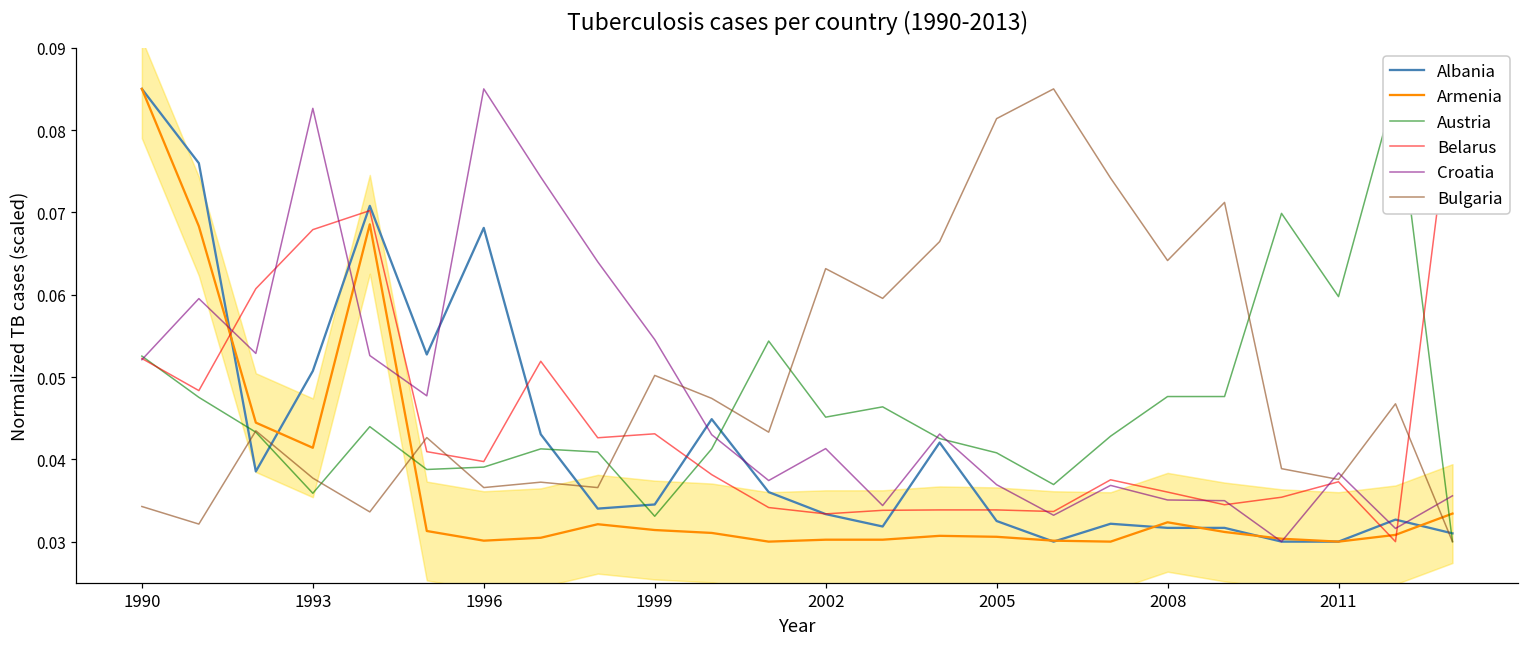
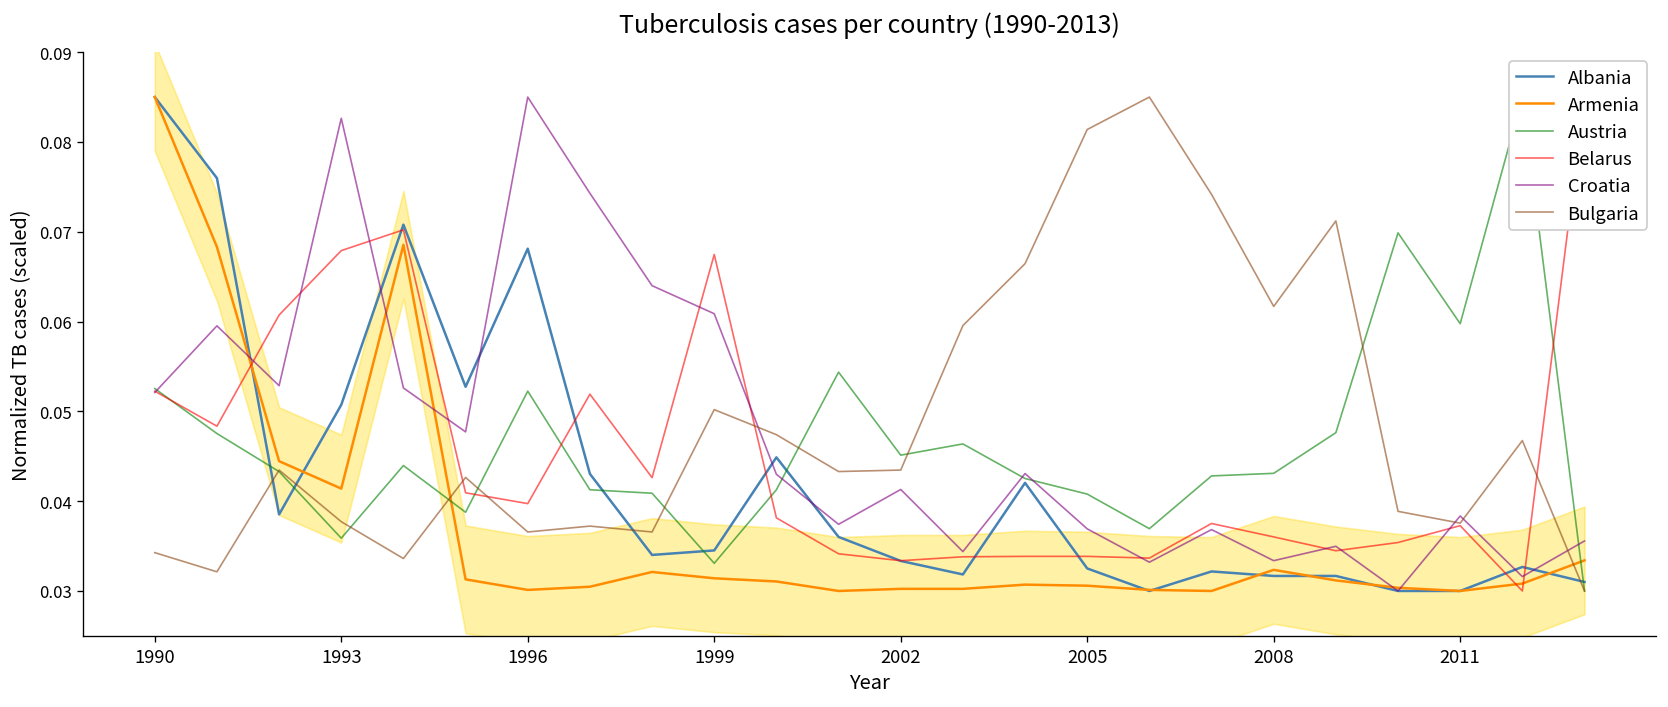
  {
    "Albania": {
      "1993": 0.051,
      "1996": 0.068,
      "1999": 0.035,
      "2005": 0.033,
      "2008": 0.032
    },
    "Armenia": {
      "1993": 0.041,
      "1996": 0.030,
      "1999": 0.031,
      "2002": 0.030,
      "2005": 0.031,
      "2008": 0.032
    },
    "Austria": {
      "1993": 0.036,
-     "1996": 0.039,
+     "1996": 0.052,
      "1999": 0.033,
      "2002": 0.045,
      "2005": 0.041,
-     "2008": 0.048,
+     "2008": 0.043,
      "2011": 0.060
    },
    "Belarus": {
      "1993": 0.068,
      "1996": 0.040,
-     "1999": 0.043,
+     "1999": 0.067,
      "2005": 0.034,
      "2008": 0.036
    },
    "Croatia": {
      "1993": 0.083,
      "1996": 0.085,
-     "1999": 0.055,
+     "1999": 0.061,
      "2002": 0.041,
-     "2008": 0.035,
+     "2008": 0.033,
      "2011": 0.038
    },
    "Bulgaria": {
      "1990": 0.034,
      "1993": 0.038,
      "1996": 0.037,
      "1999": 0.050,
-     "2002": 0.063,
+     "2002": 0.043,
      "2005": 0.081,
-     "2008": 0.064
+     "2008": 0.062
    }
  }
